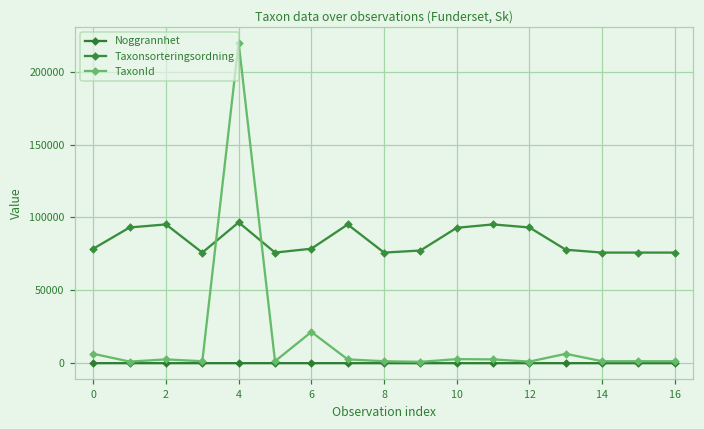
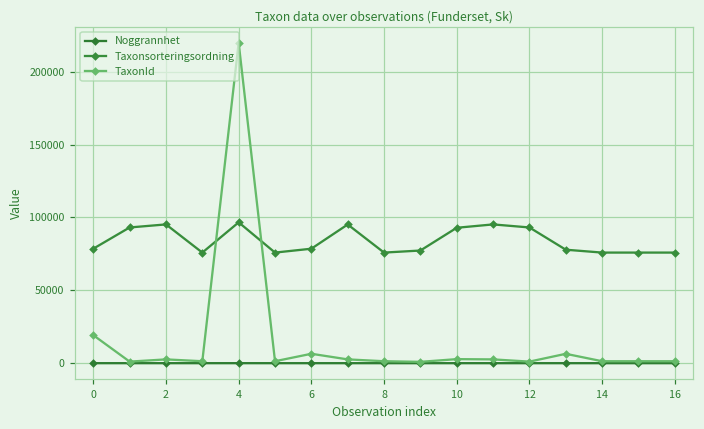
  {
    "TaxonId": {
-     "0": 6000,
+     "0": 19000,
      "2": 3000,
-     "6": 21000,
+     "6": 6000,
      "10": 3000
    }
  }
